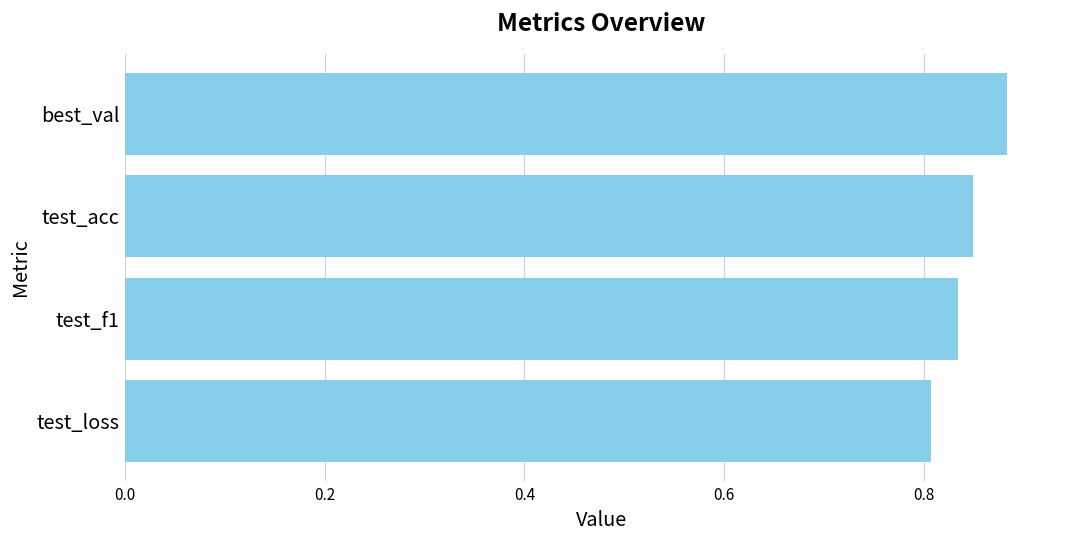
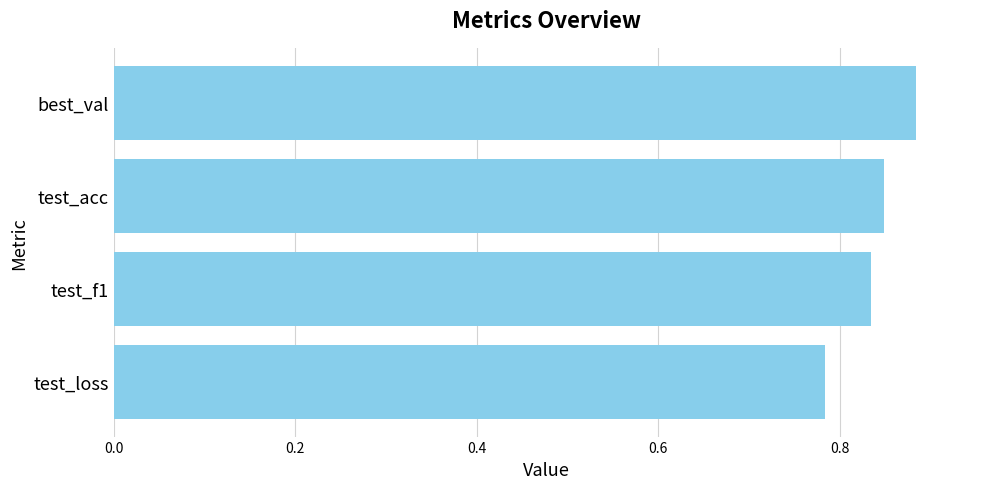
  {
    "best_val": 0.88,
    "test_acc": 0.85,
    "test_f1": 0.83,
-   "test_loss": 0.81
+   "test_loss": 0.78
  }
